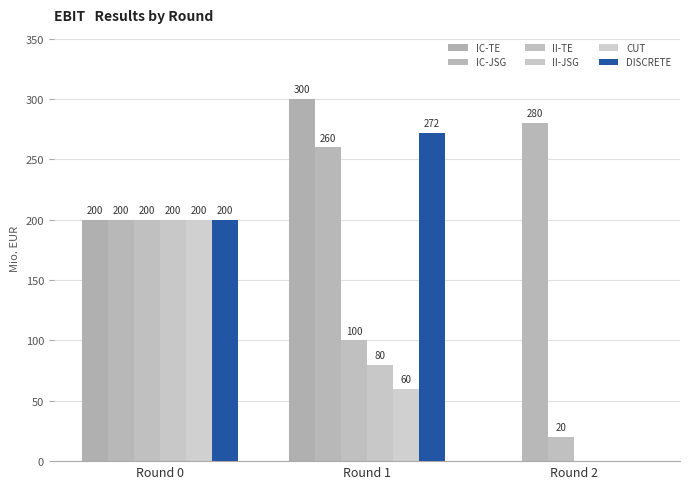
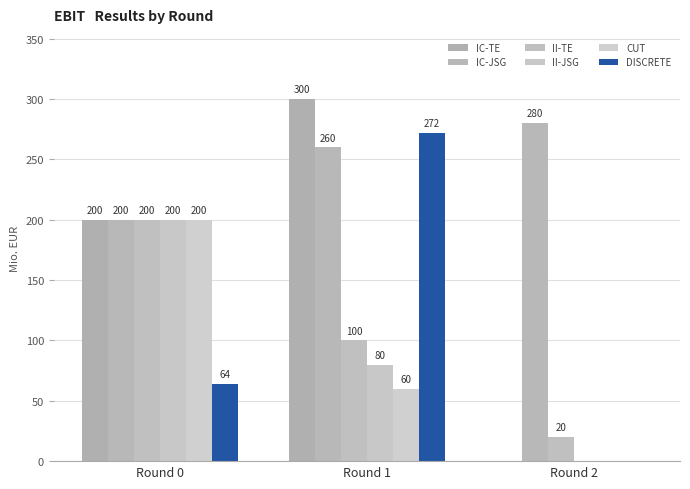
  {
    "DISCRETE": {
-     "Round 0": 200,
+     "Round 0": 64,
      "Round 1": 272
    }
  }
